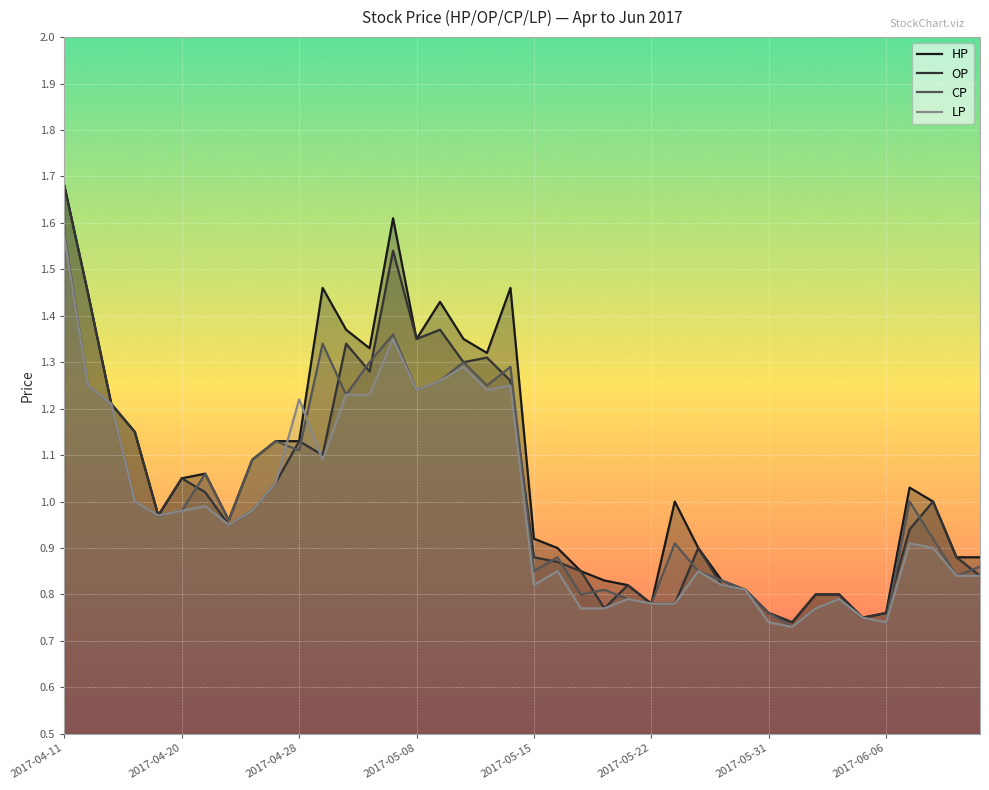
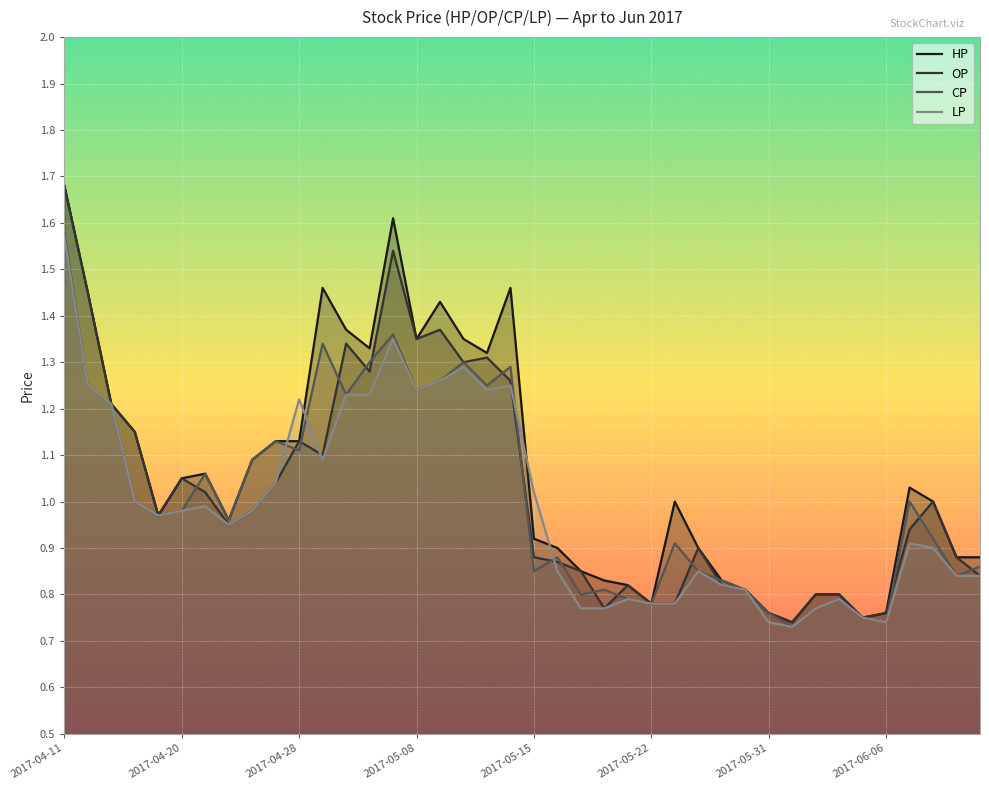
  {
    "LP": {
      "2017-04-11": 1.57,
      "2017-04-28": 1.22,
-     "2017-05-15": 0.82,
+     "2017-05-15": 1.02,
      "2017-05-31": 0.74
    }
  }
